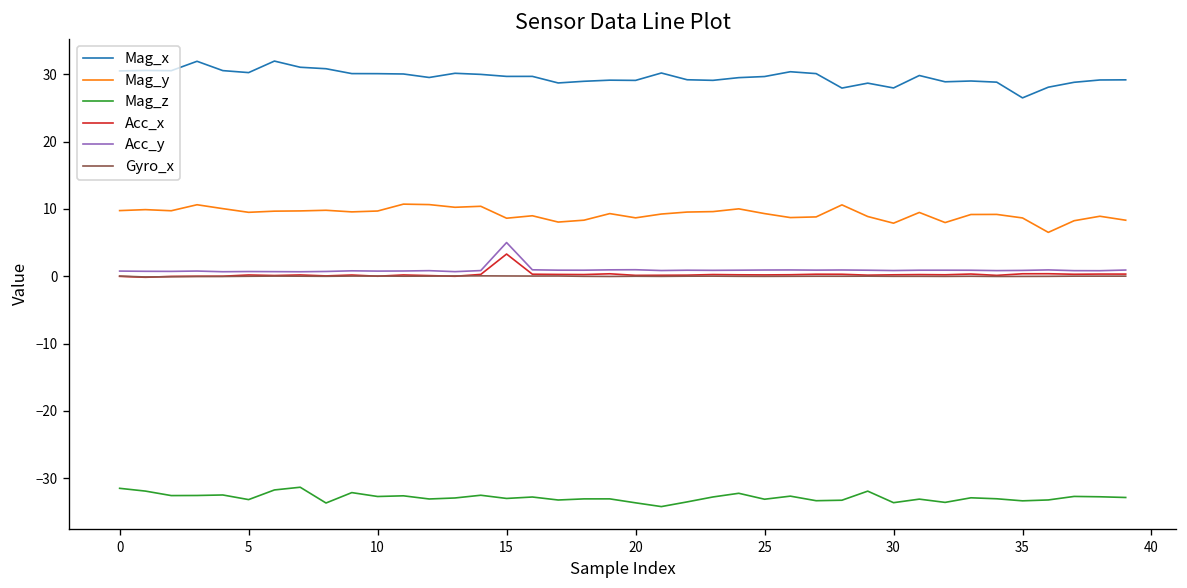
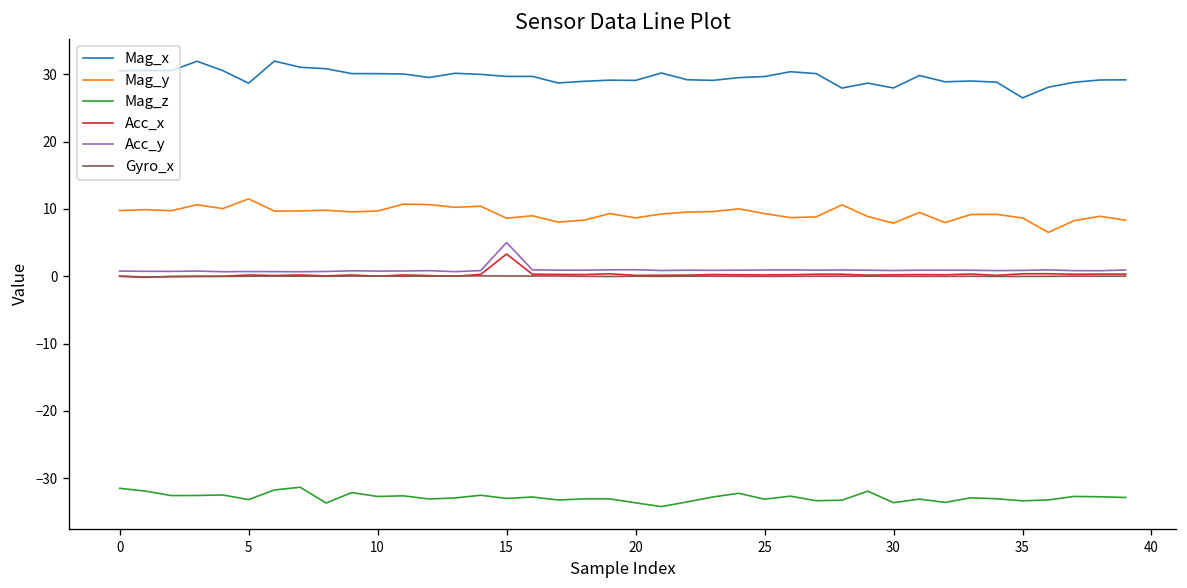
  {
    "Mag_x": {
-     "5": 30,
+     "5": 29,
      "10": 30,
      "15": 30,
      "20": 29,
      "25": 30,
      "30": 28,
      "35": 27
    },
    "Mag_y": {
      "0": 10,
-     "5": 10,
+     "5": 12,
      "10": 10,
      "15": 9,
      "20": 9,
      "25": 9,
      "30": 8,
      "35": 9
    },
    "Mag_z": {
      "0": -32,
      "5": -33,
      "10": -33,
      "15": -33,
      "20": -34,
      "25": -33,
      "30": -34,
      "35": -33
    },
    "Acc_x": {
      "15": 3
    },
    "Acc_y": {
      "0": 1,
      "5": 1,
      "10": 1,
      "15": 5,
      "20": 1,
      "25": 1,
      "30": 1,
      "35": 1
    },
    "Gyro_x": {
      "15": 0
    }
  }
